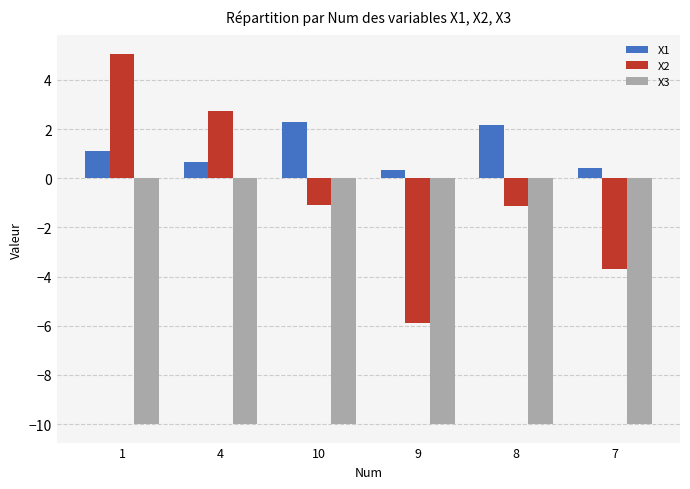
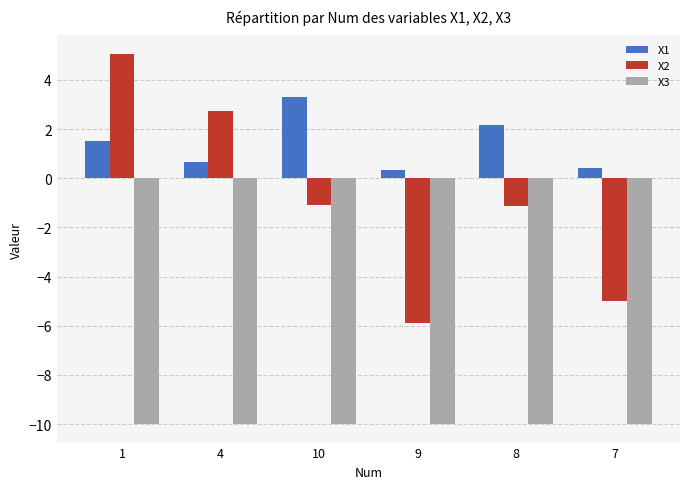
  {
    "X1": {
-     "1": 1.1,
+     "1": 1.5,
      "4": 0.7,
-     "10": 2.3,
+     "10": 3.3,
      "9": 0.4,
      "8": 2.2,
      "7": 0.4
    },
    "X2": {
      "1": 5.1,
      "4": 2.7,
      "10": -1.1,
      "9": -5.9,
      "8": -1.1,
-     "7": -3.7
+     "7": -5.0
    },
    "X3": {
      "1": -10.0,
      "4": -10.0,
      "10": -10.0,
      "9": -10.0,
      "8": -10.0,
      "7": -10.0
    }
  }
